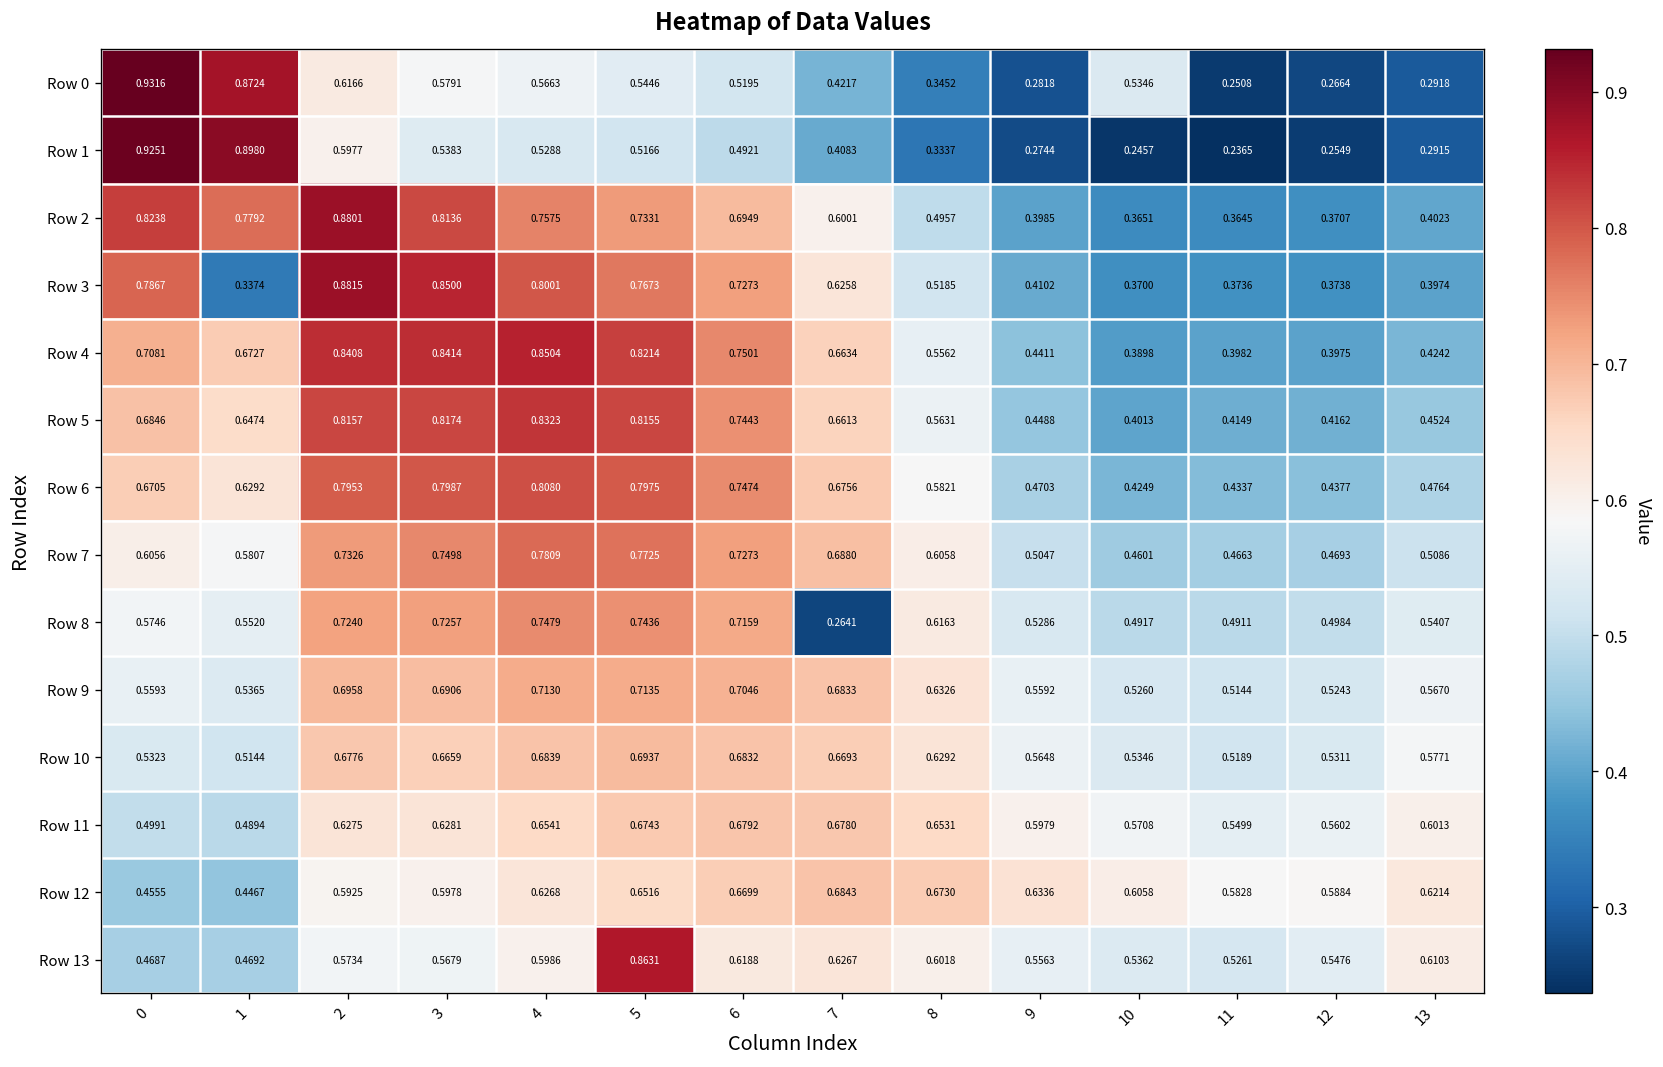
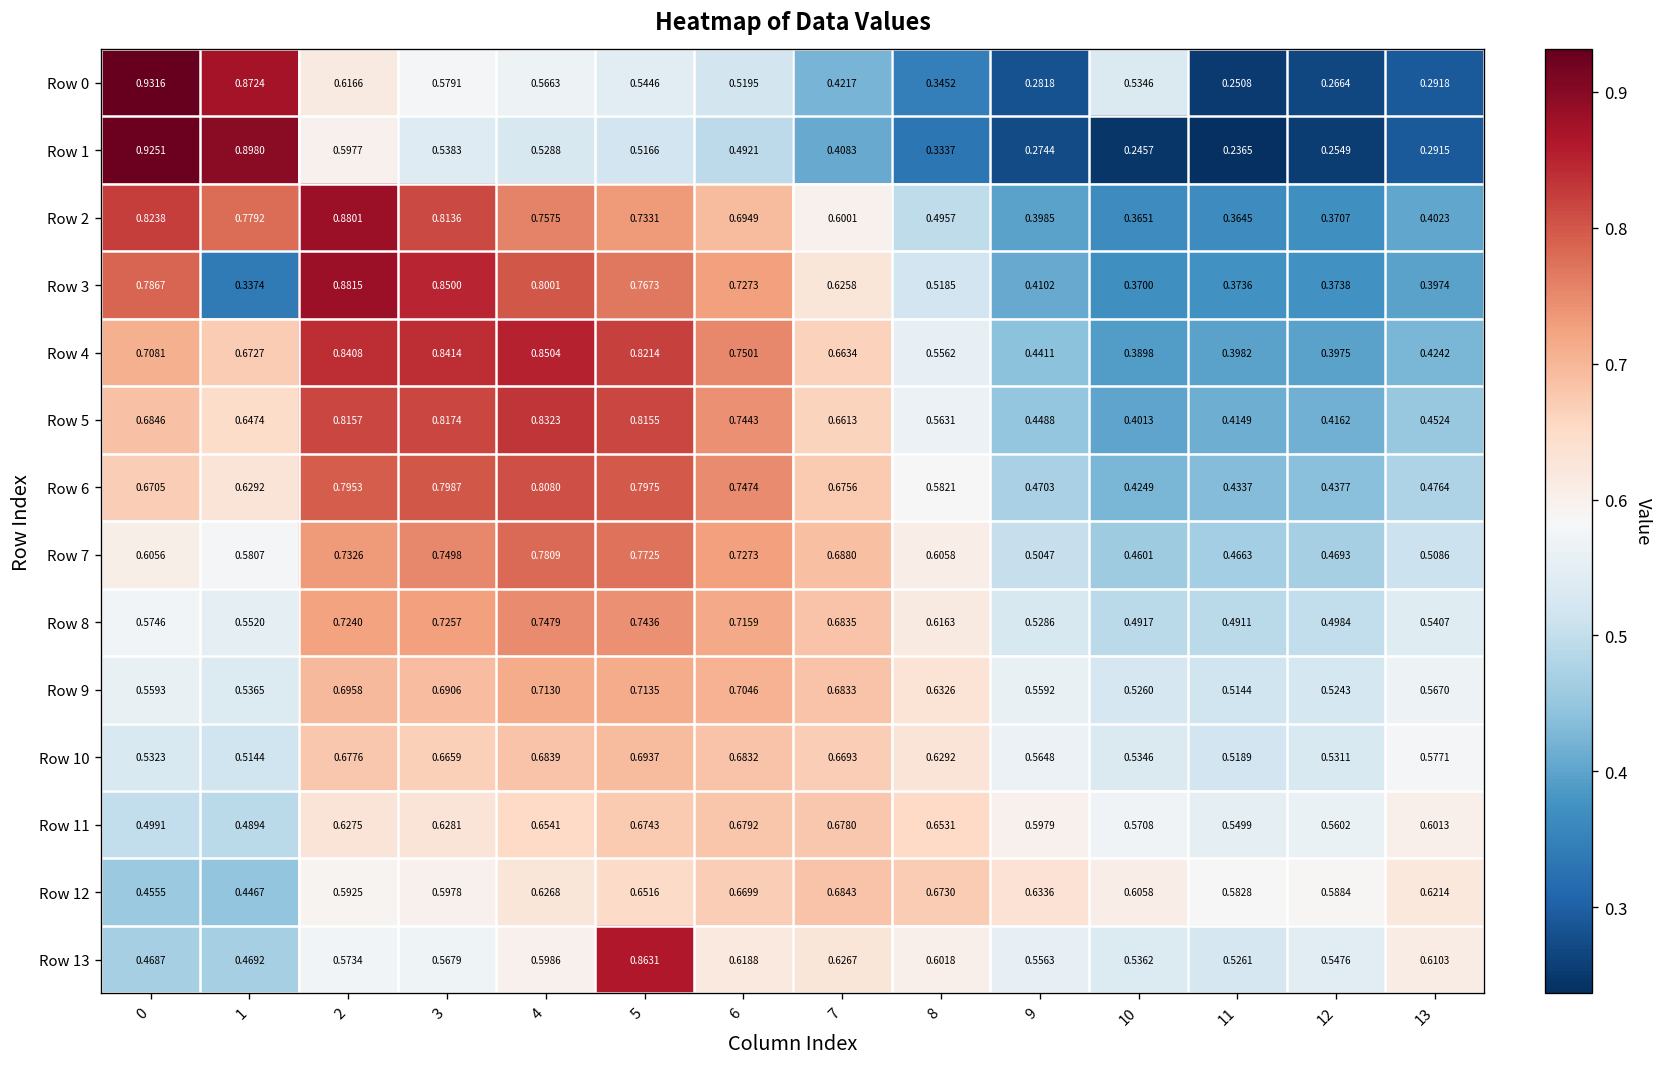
  {
    "Row 0": {
      "0": 0.9316,
      "1": 0.8724,
      "2": 0.6166,
      "3": 0.5791,
      "4": 0.5663,
      "5": 0.5446,
      "6": 0.5195,
      "7": 0.4217,
      "8": 0.3452,
      "9": 0.2818,
      "10": 0.5346,
      "11": 0.2508,
      "12": 0.2664,
      "13": 0.2918
    },
    "Row 1": {
      "0": 0.9251,
      "1": 0.8980,
      "2": 0.5977,
      "3": 0.5383,
      "4": 0.5288,
      "5": 0.5166,
      "6": 0.4921,
      "7": 0.4083,
      "8": 0.3337,
      "9": 0.2744,
      "10": 0.2457,
      "11": 0.2365,
      "12": 0.2549,
      "13": 0.2915
    },
    "Row 2": {
      "0": 0.8238,
      "1": 0.7792,
      "2": 0.8801,
      "3": 0.8136,
      "4": 0.7575,
      "5": 0.7331,
      "6": 0.6949,
      "7": 0.6001,
      "8": 0.4957,
      "9": 0.3985,
      "10": 0.3651,
      "11": 0.3645,
      "12": 0.3707,
      "13": 0.4023
    },
    "Row 3": {
      "0": 0.7867,
      "1": 0.3374,
      "2": 0.8815,
      "3": 0.8500,
      "4": 0.8001,
      "5": 0.7673,
      "6": 0.7273,
      "7": 0.6258,
      "8": 0.5185,
      "9": 0.4102,
      "10": 0.3700,
      "11": 0.3736,
      "12": 0.3738,
      "13": 0.3974
    },
    "Row 4": {
      "0": 0.7081,
      "1": 0.6727,
      "2": 0.8408,
      "3": 0.8414,
      "4": 0.8504,
      "5": 0.8214,
      "6": 0.7501,
      "7": 0.6634,
      "8": 0.5562,
      "9": 0.4411,
      "10": 0.3898,
      "11": 0.3982,
      "12": 0.3975,
      "13": 0.4242
    },
    "Row 5": {
      "0": 0.6846,
      "1": 0.6474,
      "2": 0.8157,
      "3": 0.8174,
      "4": 0.8323,
      "5": 0.8155,
      "6": 0.7443,
      "7": 0.6613,
      "8": 0.5631,
      "9": 0.4488,
      "10": 0.4013,
      "11": 0.4149,
      "12": 0.4162,
      "13": 0.4524
    },
    "Row 6": {
      "0": 0.6705,
      "1": 0.6292,
      "2": 0.7953,
      "3": 0.7987,
      "4": 0.8080,
      "5": 0.7975,
      "6": 0.7474,
      "7": 0.6756,
      "8": 0.5821,
      "9": 0.4703,
      "10": 0.4249,
      "11": 0.4337,
      "12": 0.4377,
      "13": 0.4764
    },
    "Row 7": {
      "0": 0.6056,
      "1": 0.5807,
      "2": 0.7326,
      "3": 0.7498,
      "4": 0.7809,
      "5": 0.7725,
      "6": 0.7273,
      "7": 0.6880,
      "8": 0.6058,
      "9": 0.5047,
      "10": 0.4601,
      "11": 0.4663,
      "12": 0.4693,
      "13": 0.5086
    },
    "Row 8": {
      "0": 0.5746,
      "1": 0.5520,
      "2": 0.7240,
      "3": 0.7257,
      "4": 0.7479,
      "5": 0.7436,
      "6": 0.7159,
-     "7": 0.2641,
+     "7": 0.6835,
      "8": 0.6163,
      "9": 0.5286,
      "10": 0.4917,
      "11": 0.4911,
      "12": 0.4984,
      "13": 0.5407
    },
    "Row 9": {
      "0": 0.5593,
      "1": 0.5365,
      "2": 0.6958,
      "3": 0.6906,
      "4": 0.7130,
      "5": 0.7135,
      "6": 0.7046,
      "7": 0.6833,
      "8": 0.6326,
      "9": 0.5592,
      "10": 0.5260,
      "11": 0.5144,
      "12": 0.5243,
      "13": 0.5670
    },
    "Row 10": {
      "0": 0.5323,
      "1": 0.5144,
      "2": 0.6776,
      "3": 0.6659,
      "4": 0.6839,
      "5": 0.6937,
      "6": 0.6832,
      "7": 0.6693,
      "8": 0.6292,
      "9": 0.5648,
      "10": 0.5346,
      "11": 0.5189,
      "12": 0.5311,
      "13": 0.5771
    },
    "Row 11": {
      "0": 0.4991,
      "1": 0.4894,
      "2": 0.6275,
      "3": 0.6281,
      "4": 0.6541,
      "5": 0.6743,
      "6": 0.6792,
      "7": 0.6780,
      "8": 0.6531,
      "9": 0.5979,
      "10": 0.5708,
      "11": 0.5499,
      "12": 0.5602,
      "13": 0.6013
    },
    "Row 12": {
      "0": 0.4555,
      "1": 0.4467,
      "2": 0.5925,
      "3": 0.5978,
      "4": 0.6268,
      "5": 0.6516,
      "6": 0.6699,
      "7": 0.6843,
      "8": 0.6730,
      "9": 0.6336,
      "10": 0.6058,
      "11": 0.5828,
      "12": 0.5884,
      "13": 0.6214
    },
    "Row 13": {
      "0": 0.4687,
      "1": 0.4692,
      "2": 0.5734,
      "3": 0.5679,
      "4": 0.5986,
      "5": 0.8631,
      "6": 0.6188,
      "7": 0.6267,
      "8": 0.6018,
      "9": 0.5563,
      "10": 0.5362,
      "11": 0.5261,
      "12": 0.5476,
      "13": 0.6103
    }
  }
